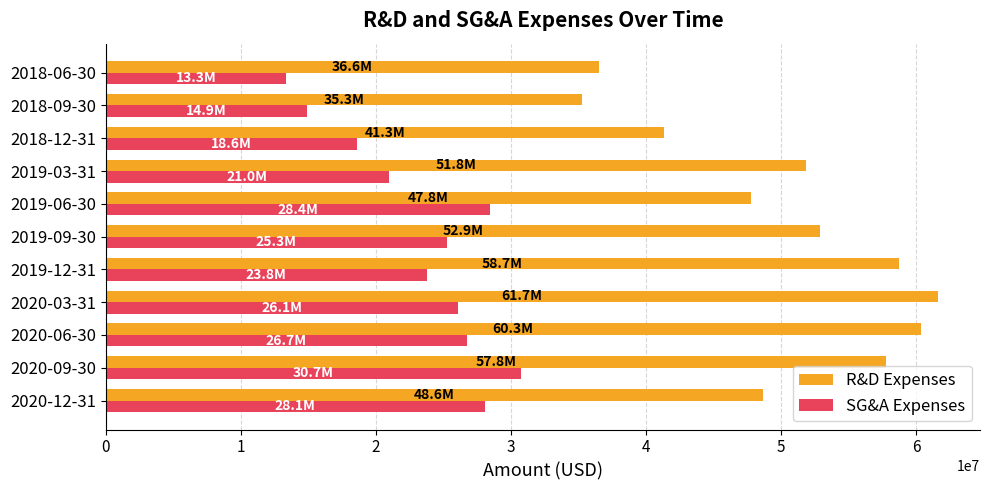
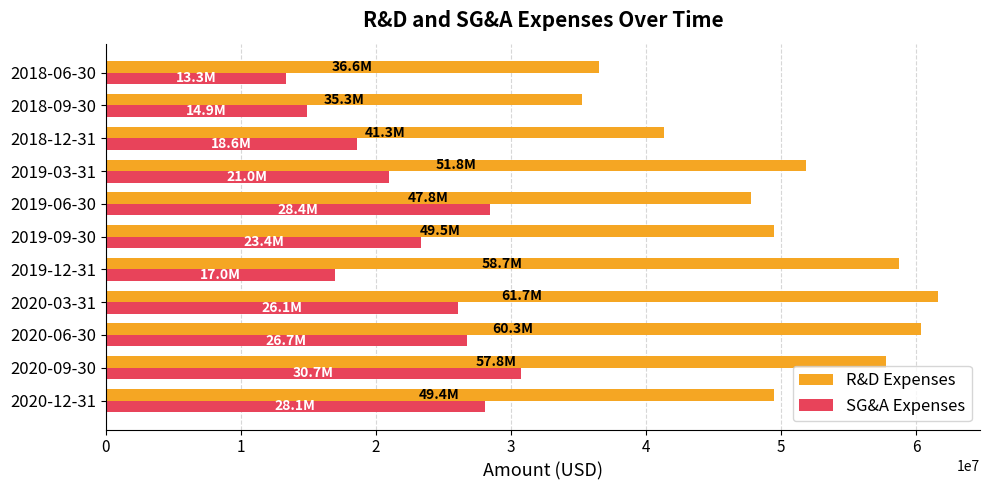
  {
    "R&D Expenses": {
      "2018-06-30": "36.6M",
      "2018-09-30": "35.3M",
      "2018-12-31": "41.3M",
      "2019-03-31": "51.8M",
      "2019-06-30": "47.8M",
-     "2019-09-30": "52.9M",
+     "2019-09-30": "49.5M",
      "2019-12-31": "58.7M",
      "2020-03-31": "61.7M",
      "2020-06-30": "60.3M",
      "2020-09-30": "57.8M",
-     "2020-12-31": "48.6M"
+     "2020-12-31": "49.4M"
    },
    "SG&A Expenses": {
      "2018-06-30": "13.3M",
      "2018-09-30": "14.9M",
      "2018-12-31": "18.6M",
      "2019-03-31": "21.0M",
      "2019-06-30": "28.4M",
-     "2019-09-30": "25.3M",
-     "2019-12-31": "23.8M",
+     "2019-09-30": "23.4M",
+     "2019-12-31": "17.0M",
      "2020-03-31": "26.1M",
      "2020-06-30": "26.7M",
      "2020-09-30": "30.7M",
      "2020-12-31": "28.1M"
    }
  }
